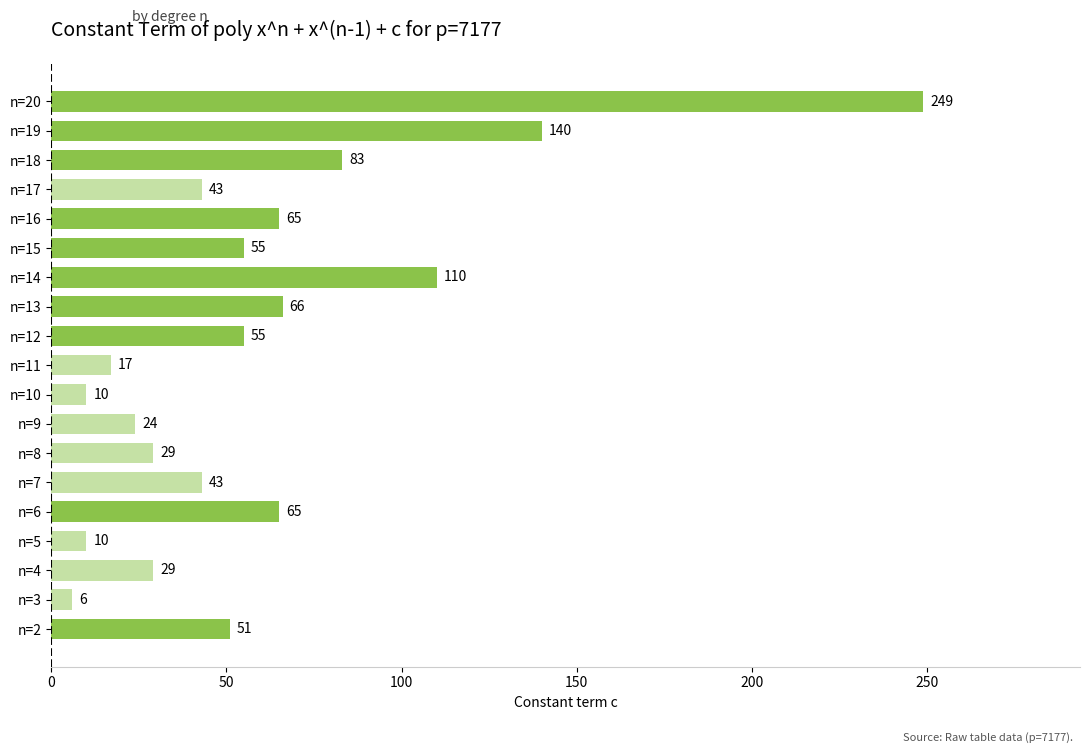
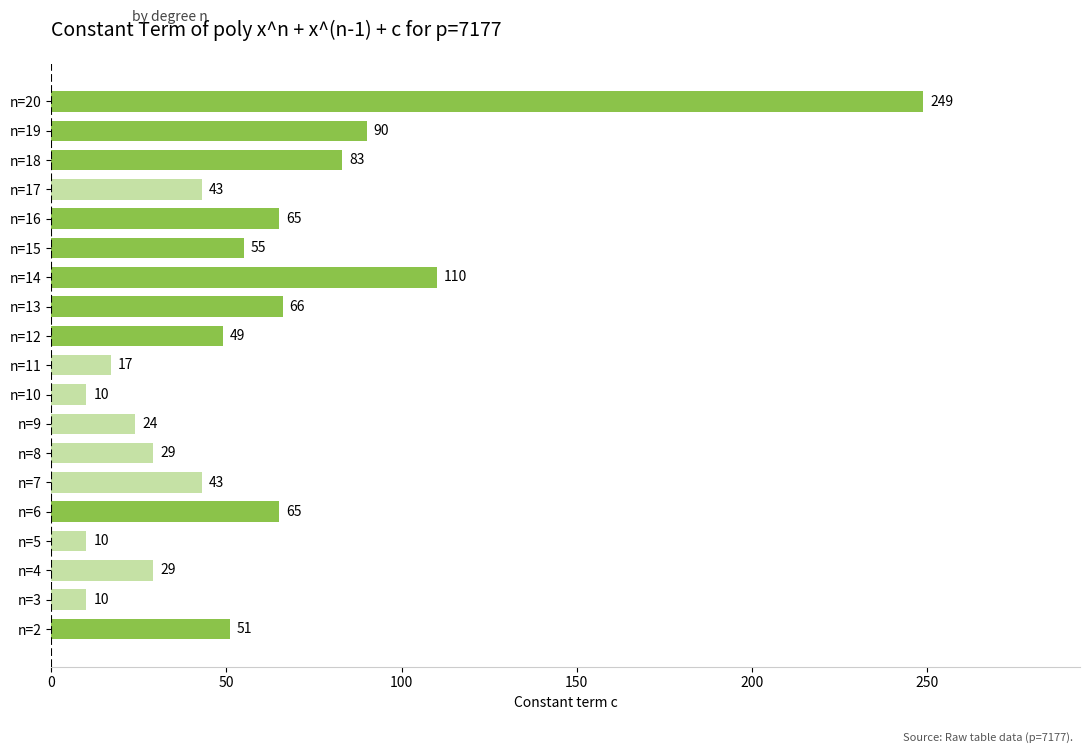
  {
    "n=20": 249,
-   "n=19": 140,
+   "n=19": 90,
    "n=18": 83,
    "n=17": 43,
    "n=16": 65,
    "n=15": 55,
    "n=14": 110,
    "n=13": 66,
-   "n=12": 55,
+   "n=12": 49,
    "n=11": 17,
    "n=10": 10,
    "n=9": 24,
    "n=8": 29,
    "n=7": 43,
    "n=6": 65,
    "n=5": 10,
    "n=4": 29,
-   "n=3": 6,
+   "n=3": 10,
    "n=2": 51
  }
